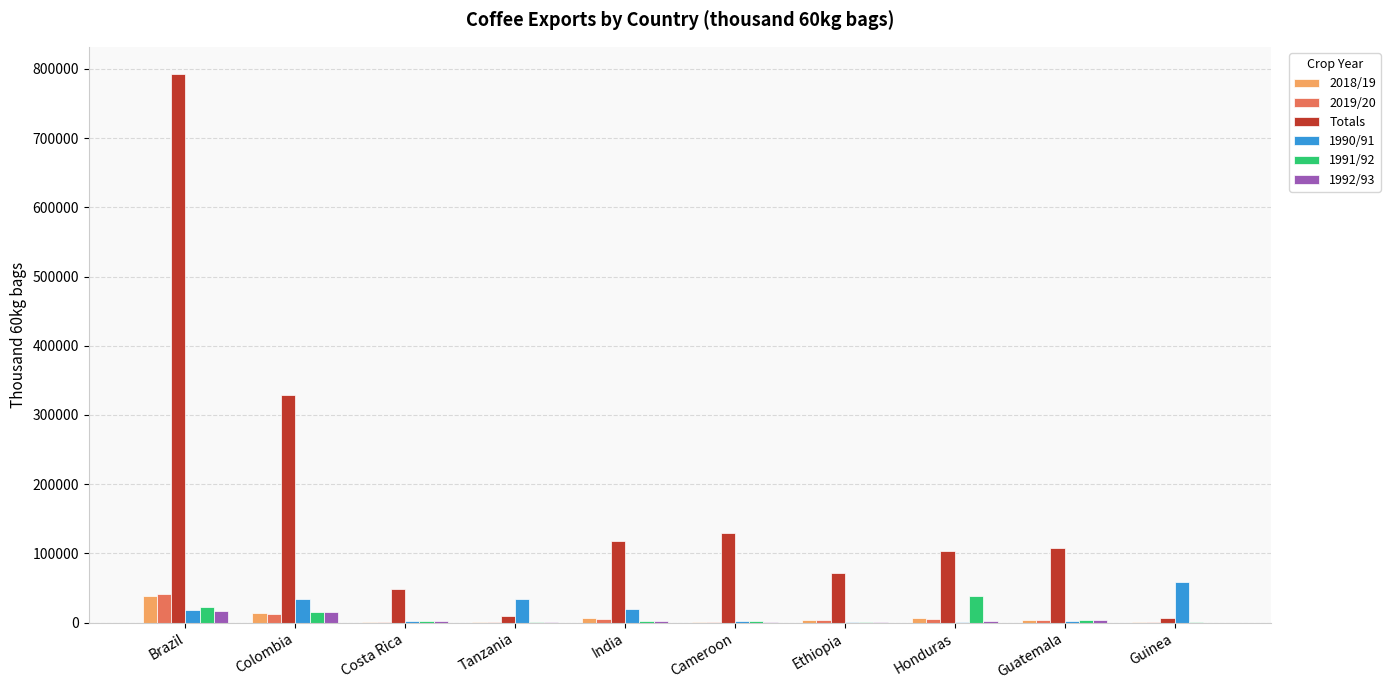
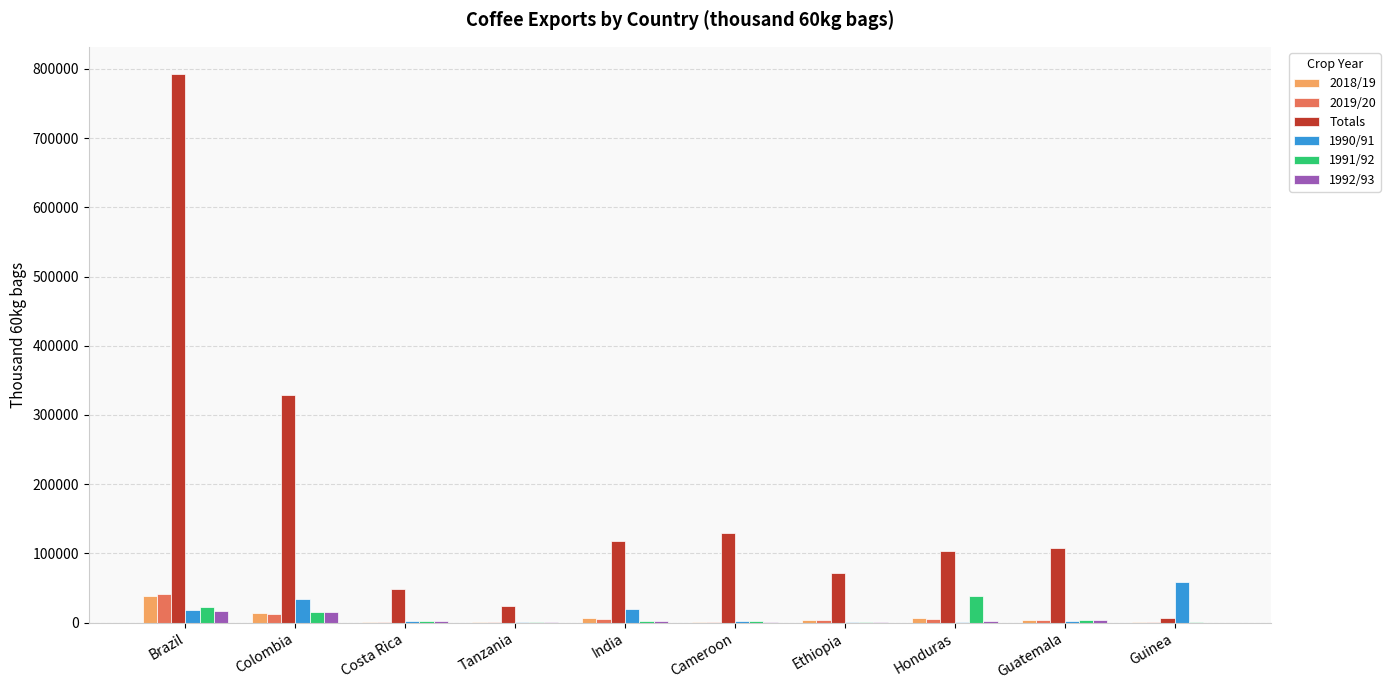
  {
    "Totals": {
      "Brazil": 790000,
      "Colombia": 330000,
      "Costa Rica": 50000,
-     "Tanzania": 10000,
+     "Tanzania": 20000,
      "India": 120000,
      "Cameroon": 130000,
      "Ethiopia": 70000,
      "Honduras": 100000,
      "Guatemala": 110000,
      "Guinea": 10000
    },
    "1990/91": {
      "Brazil": 20000,
      "Colombia": 30000,
-     "Tanzania": 30000,
+     "Tanzania": 0,
      "India": 20000,
      "Guinea": 60000
    },
    "1991/92": {
      "Brazil": 20000,
      "Colombia": 20000,
      "Honduras": 40000
    },
    "1992/93": {
      "Brazil": 20000,
      "Colombia": 10000,
      "Guatemala": 0
    }
  }
